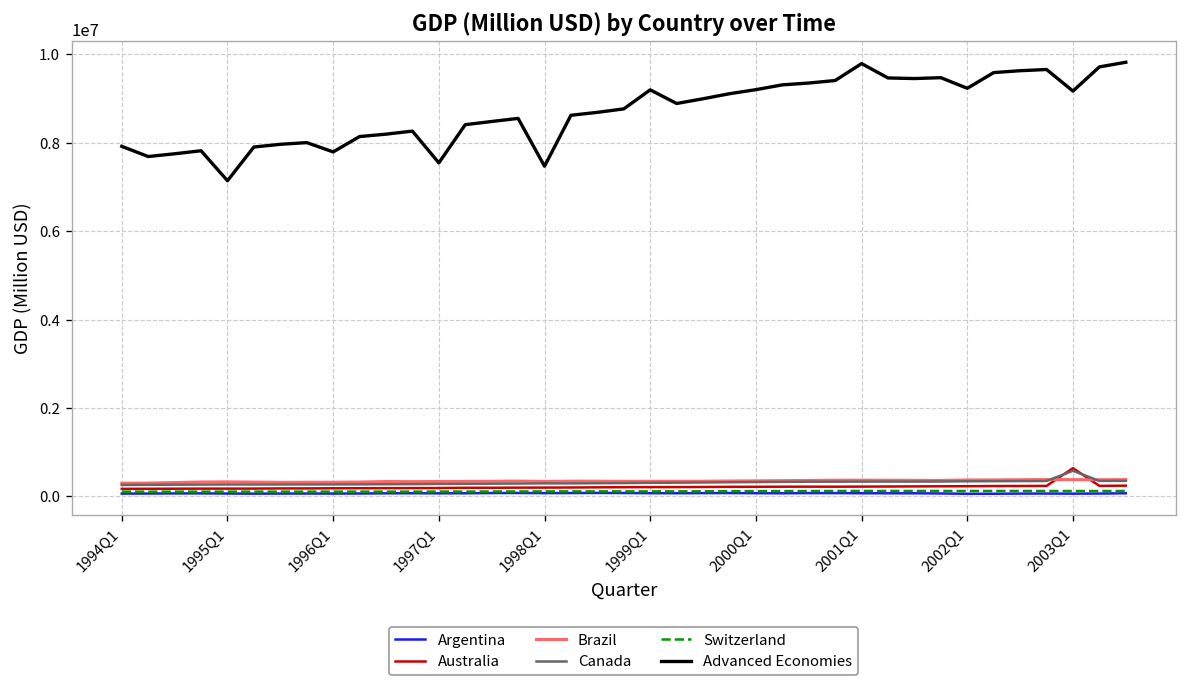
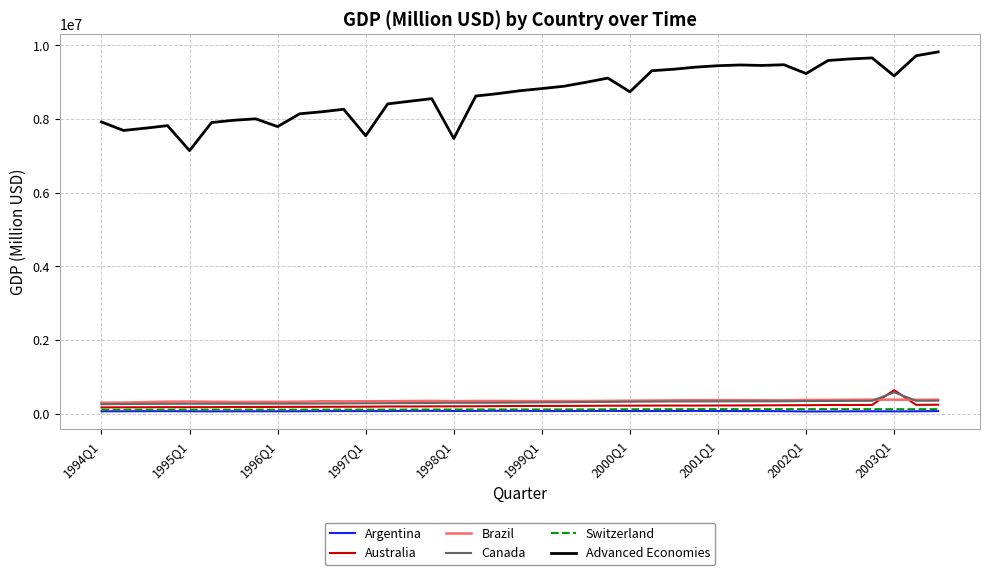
  {
    "Australia": {
      "1996Q1": 200000,
      "1997Q1": 200000,
      "1998Q1": 200000,
      "1999Q1": 200000,
      "2000Q1": 200000,
      "2001Q1": 200000,
      "2002Q1": 200000
    },
    "Brazil": {
      "2003Q1": 400000
    },
    "Advanced Economies": {
      "1994Q1": 7900000,
      "1995Q1": 7100000,
      "1996Q1": 7800000,
      "1997Q1": 7500000,
      "1998Q1": 7500000,
-     "1999Q1": 9200000,
-     "2000Q1": 9200000,
-     "2001Q1": 9800000,
+     "1999Q1": 8800000,
+     "2000Q1": 8700000,
+     "2001Q1": 9400000,
      "2002Q1": 9200000,
      "2003Q1": 9200000
    }
  }
